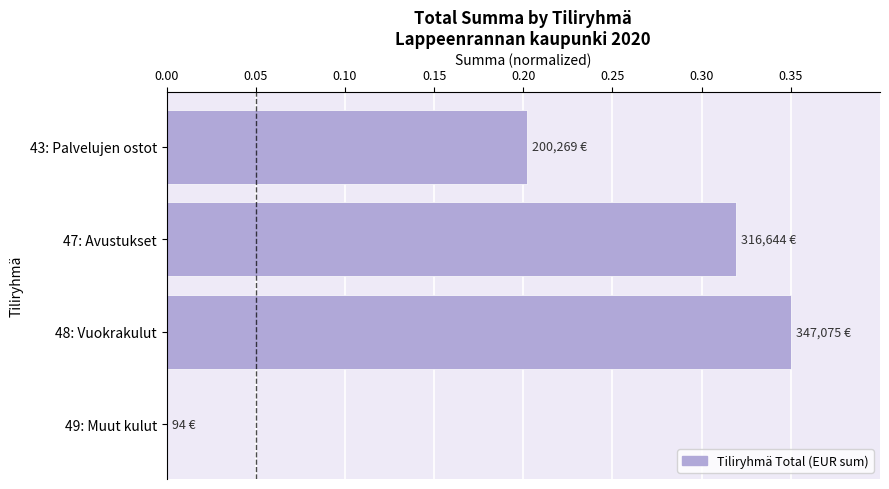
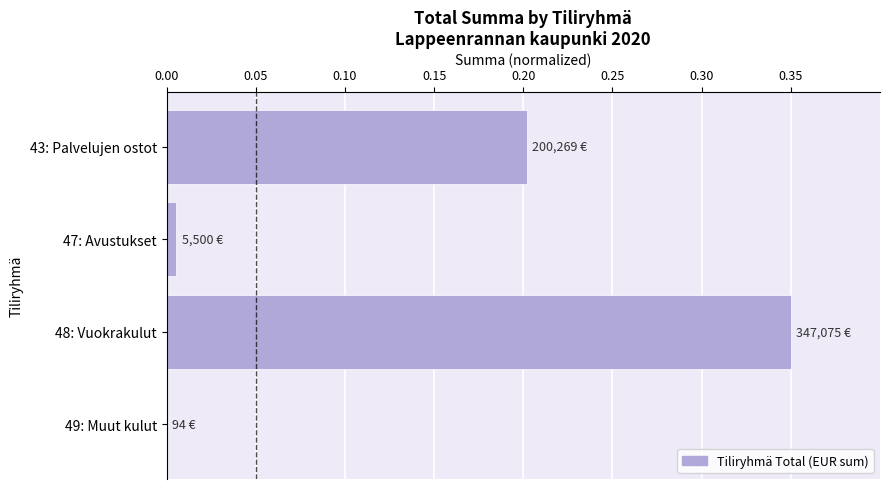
  {
-   "47: Avustukset": "316,644"
+   "47: Avustukset": "5,500"
  }
